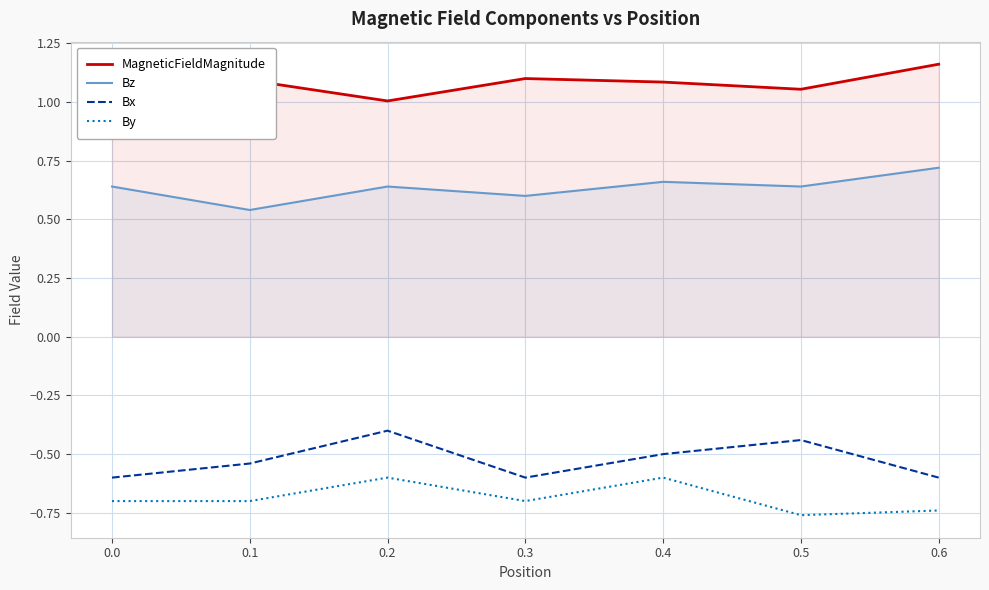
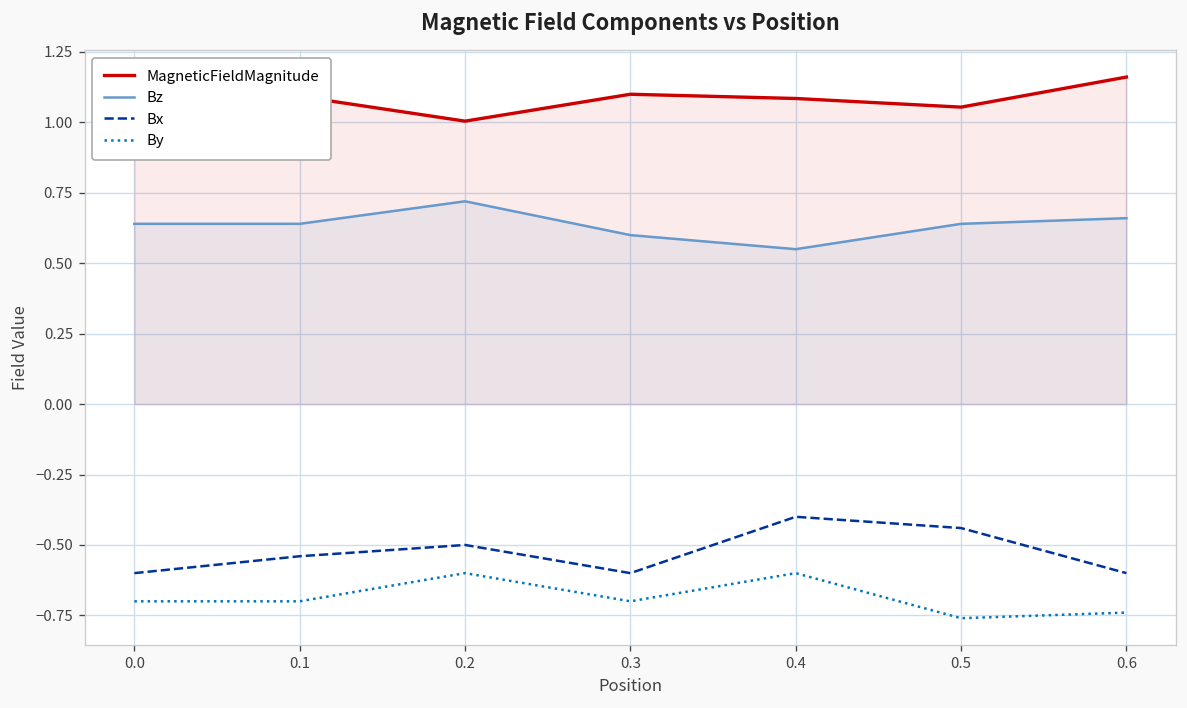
  {
    "MagneticFieldMagnitude": {
      "0.2": 1.00,
      "0.3": 1.10,
      "0.4": 1.08,
      "0.5": 1.05,
      "0.6": 1.16
    },
    "Bz": {
      "0.0": 0.64,
-     "0.1": 0.54,
-     "0.2": 0.64,
+     "0.1": 0.64,
+     "0.2": 0.72,
      "0.3": 0.60,
-     "0.4": 0.66,
+     "0.4": 0.55,
      "0.5": 0.64,
-     "0.6": 0.72
+     "0.6": 0.66
    },
    "Bx": {
      "0.0": -0.6,
      "0.1": -0.54,
-     "0.2": -0.4,
+     "0.2": -0.5,
      "0.3": -0.6,
-     "0.4": -0.5,
+     "0.4": -0.4,
      "0.5": -0.44,
      "0.6": -0.6
    },
    "By": {
      "0.0": -0.70,
      "0.1": -0.70,
      "0.2": -0.60,
      "0.3": -0.70,
      "0.4": -0.60,
      "0.5": -0.76,
      "0.6": -0.74
    }
  }
